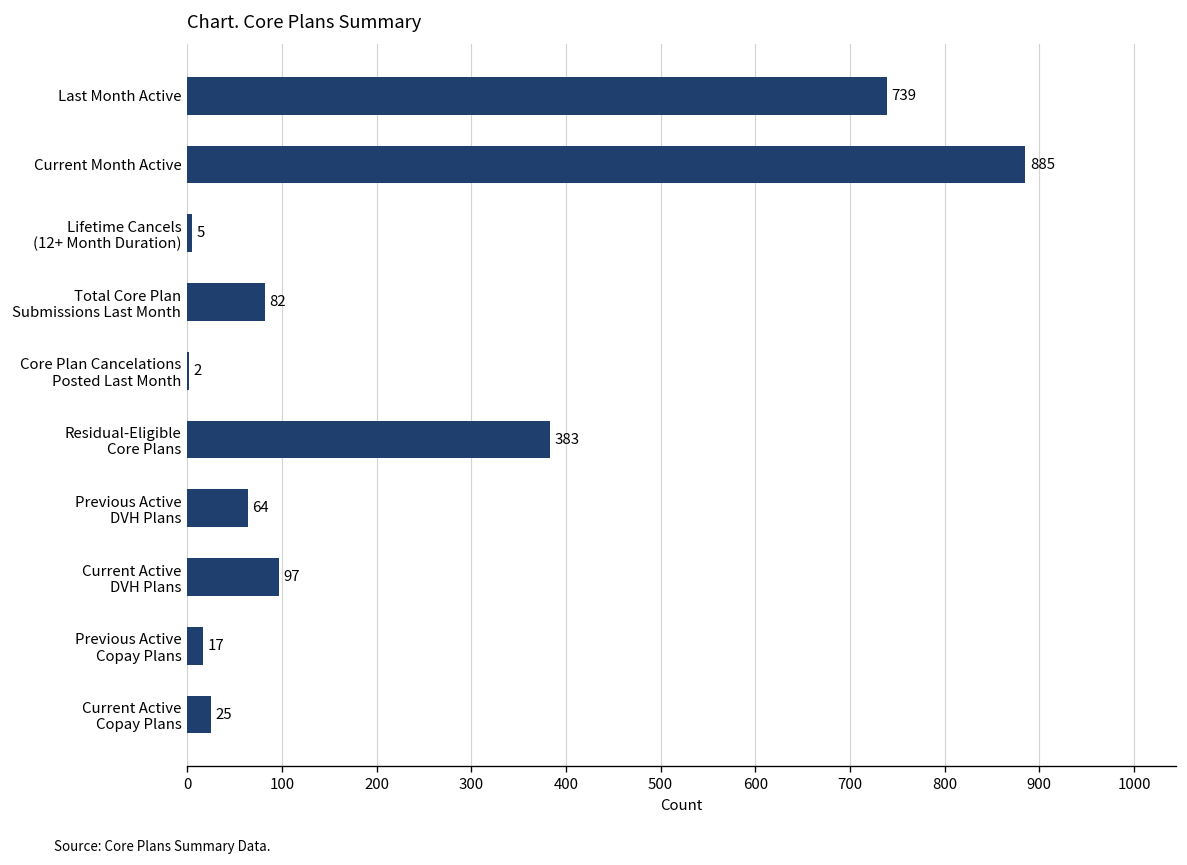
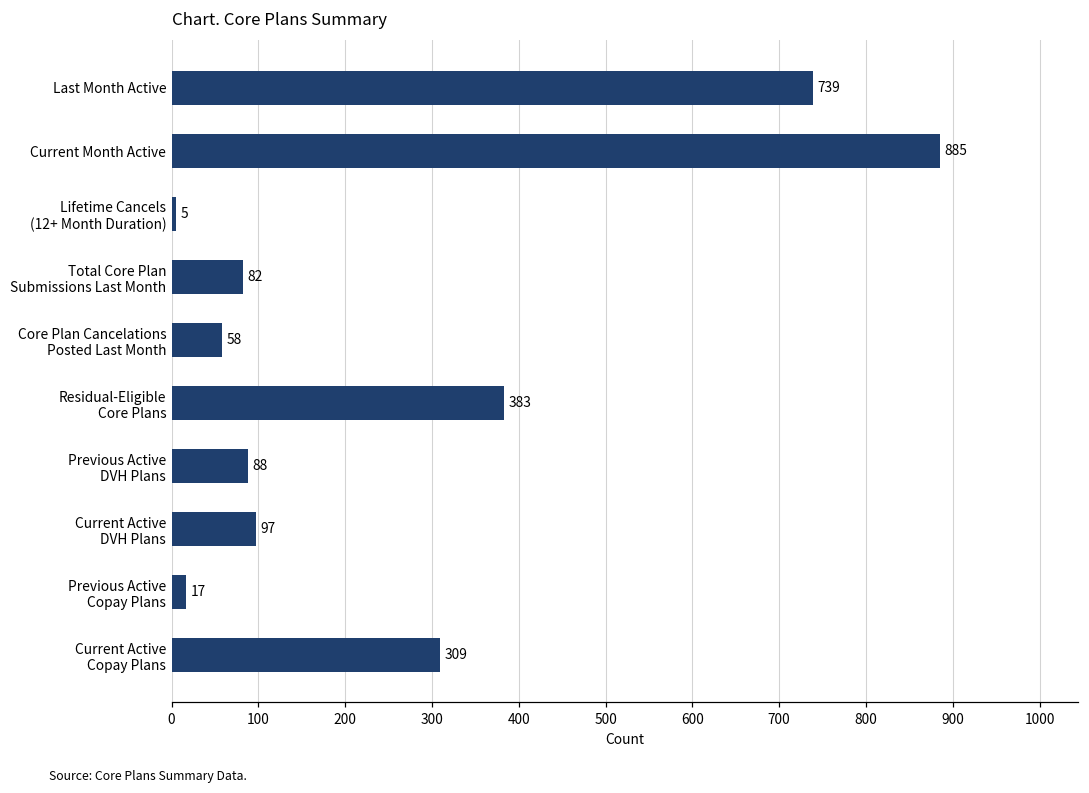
  {
    "Last Month Active": 739,
    "Current Month Active": 885,
    "Lifetime Cancels (12+ Month Duration)": 5,
    "Total Core Plan Submissions Last Month": 82,
-   "Core Plan Cancelations Posted Last Month": 2,
+   "Core Plan Cancelations Posted Last Month": 58,
    "Residual-Eligible Core Plans": 383,
-   "Previous Active DVH Plans": 64,
+   "Previous Active DVH Plans": 88,
    "Current Active DVH Plans": 97,
    "Previous Active Copay Plans": 17,
-   "Current Active Copay Plans": 25
+   "Current Active Copay Plans": 309
  }
